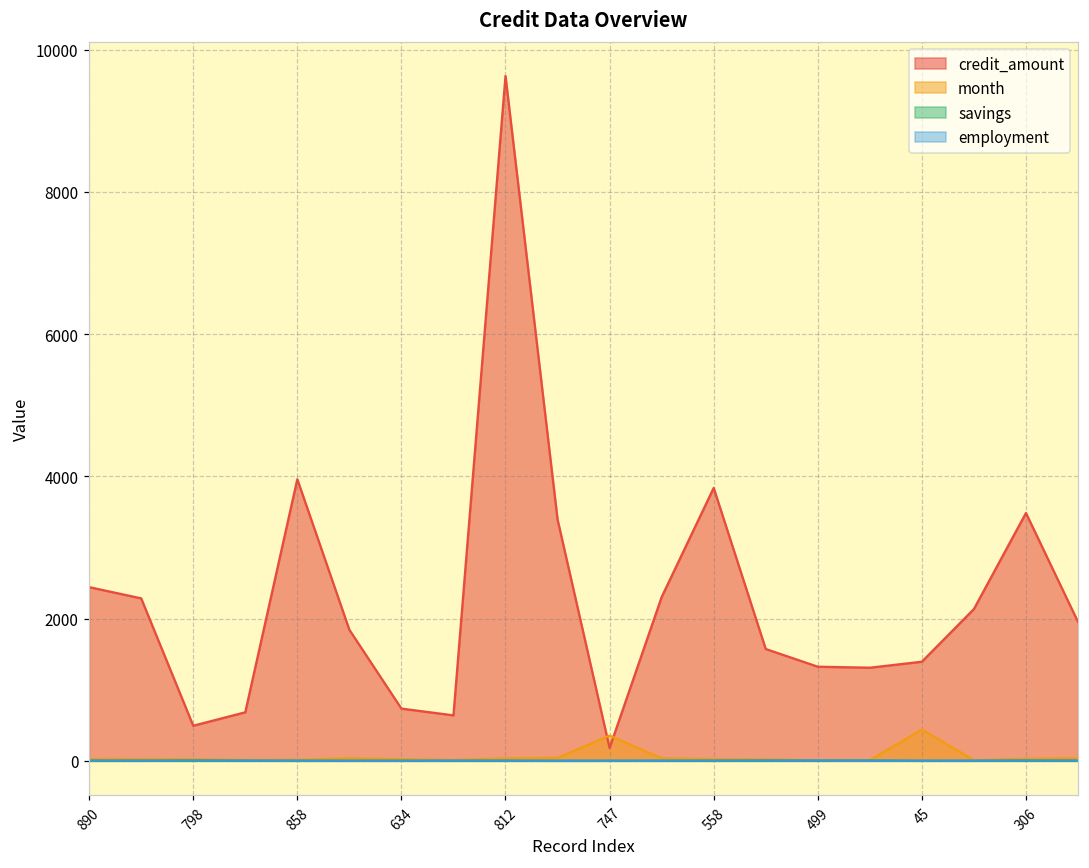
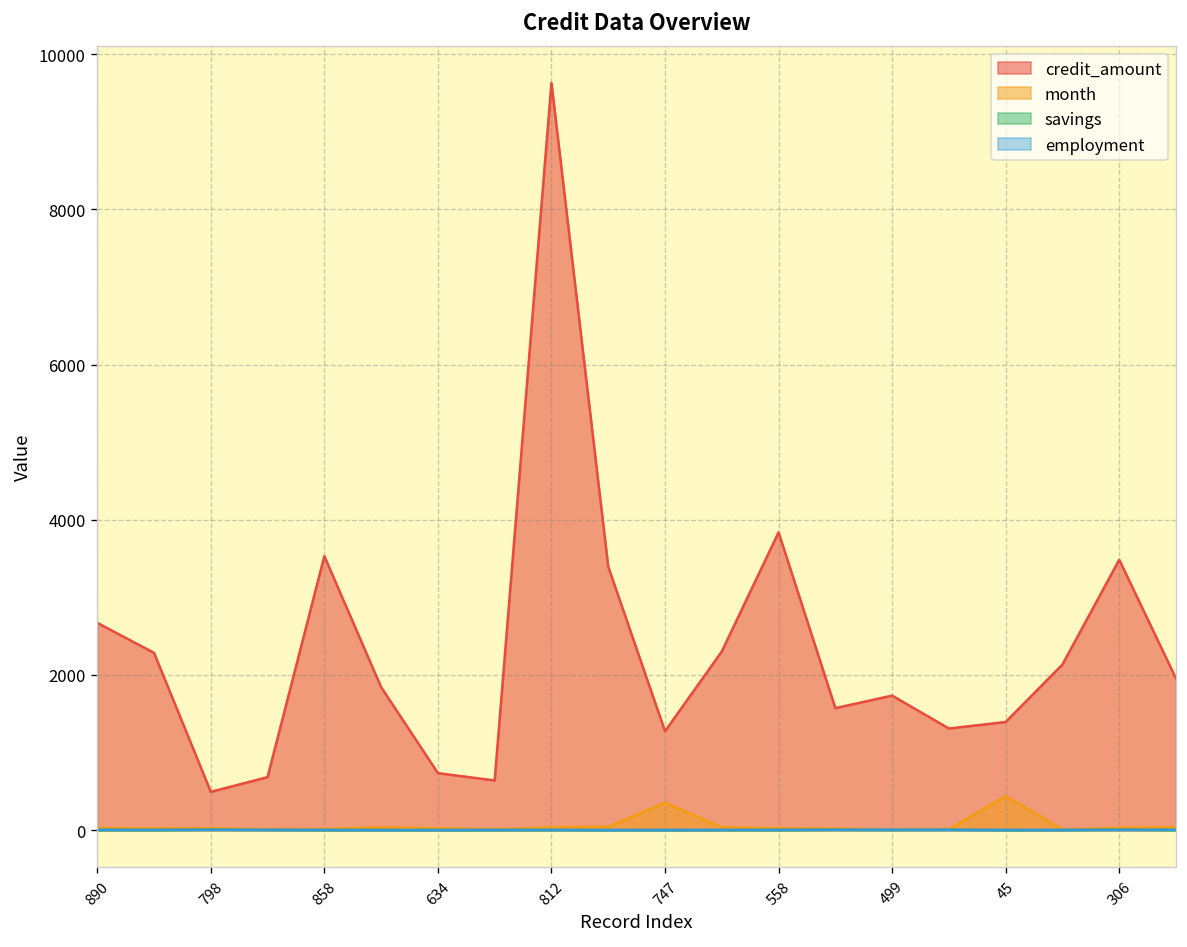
  {
    "credit_amount": {
-     "890": 2400,
+     "890": 2700,
      "798": 500,
-     "858": 4000,
+     "858": 3500,
      "634": 700,
      "812": 9600,
-     "747": 200,
+     "747": 1300,
      "558": 3800,
-     "499": 1300,
+     "499": 1700,
      "45": 1400,
      "306": 3500
    },
    "month": {
      "747": 400,
      "45": 400
    }
  }
